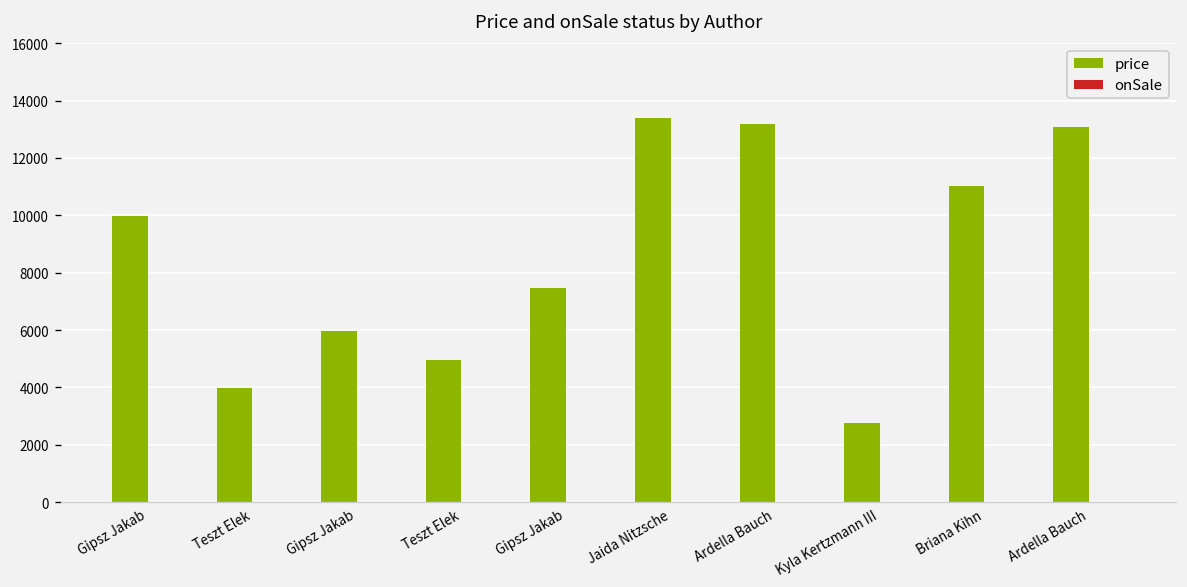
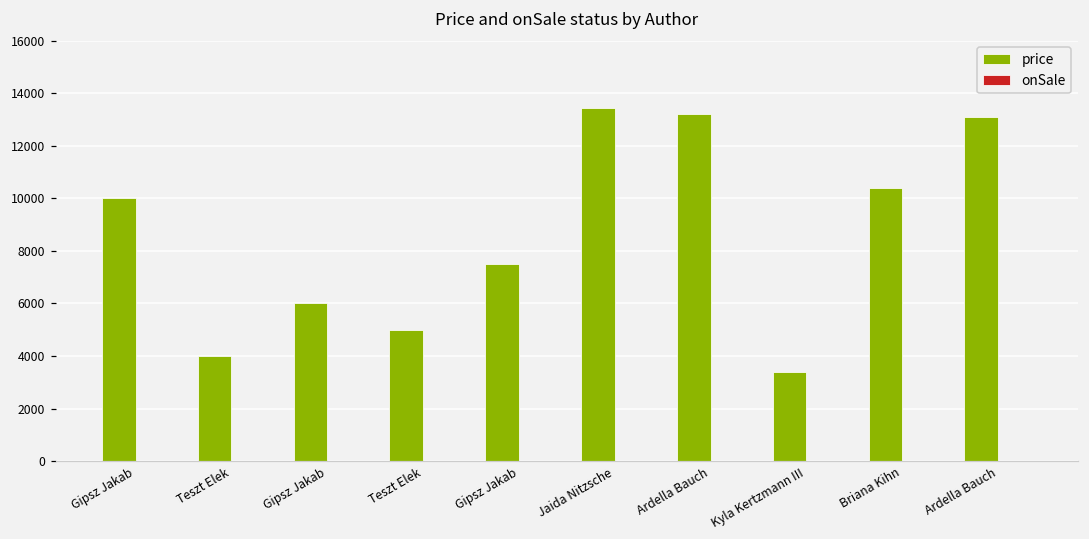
  {
    "price": {
      "Jaida Nitzsche": 13400,
-     "Kyla Kertzmann III": 2800,
-     "Briana Kihn": 11100
+     "Kyla Kertzmann III": 3400,
+     "Briana Kihn": 10400
    },
    "onSale": {
      "Jaida Nitzsche": 0
    }
  }
